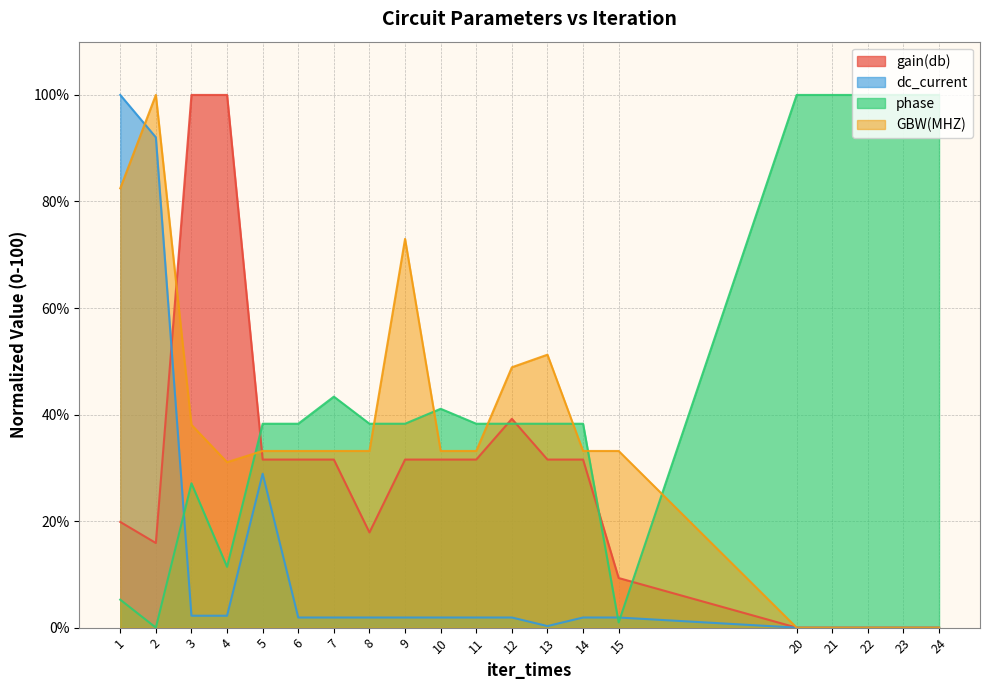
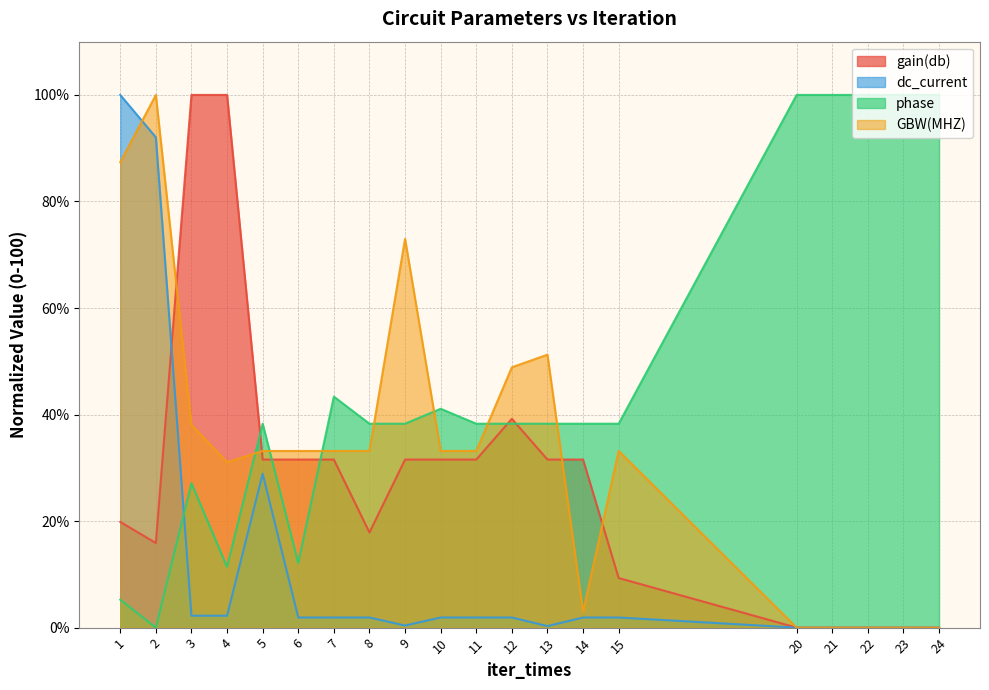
  {
    "gain(db)": {
      "1": "20%",
      "2": "16%",
      "3": "100%",
      "4": "100%",
      "5": "32%",
      "6": "32%",
      "7": "32%",
      "8": "18%",
      "9": "32%",
      "10": "32%",
      "11": "32%",
      "12": "39%",
      "13": "32%",
      "14": "32%",
      "15": "9%"
    },
    "dc_current": {
      "1": "100%",
      "2": "92%",
      "3": "2%",
      "4": "2%",
      "5": "29%",
      "6": "2%",
      "7": "2%",
      "8": "2%",
-     "9": "2%",
+     "9": "0%",
      "10": "2%",
      "11": "2%",
      "12": "2%",
      "13": "0%",
      "14": "2%",
      "15": "2%"
    },
    "phase": {
      "1": "5%",
      "2": "0%",
      "3": "27%",
      "4": "11%",
      "5": "38%",
-     "6": "38%",
+     "6": "12%",
      "7": "43%",
      "8": "38%",
      "9": "38%",
      "10": "41%",
      "11": "38%",
      "12": "38%",
      "13": "38%",
      "14": "38%",
-     "15": "1%",
+     "15": "38%",
      "20": "100%",
      "21": "100%"
    },
    "GBW(MHZ)": {
-     "1": "82%",
+     "1": "87%",
      "2": "100%",
      "3": "38%",
      "4": "31%",
      "5": "33%",
      "6": "33%",
      "7": "33%",
      "8": "33%",
      "9": "73%",
      "10": "33%",
      "11": "33%",
      "12": "49%",
      "13": "51%",
-     "14": "33%",
+     "14": "3%",
      "15": "33%"
    }
  }
